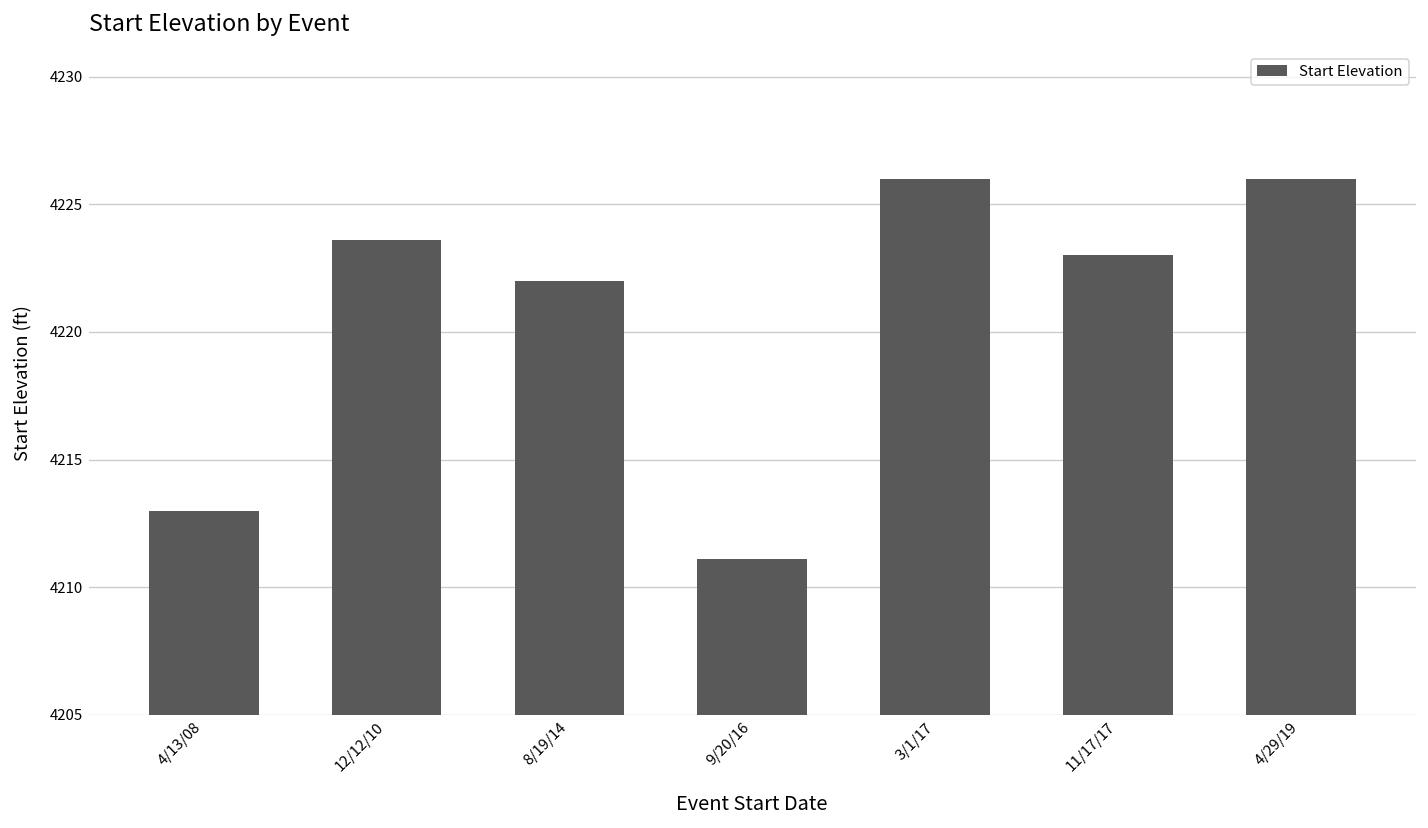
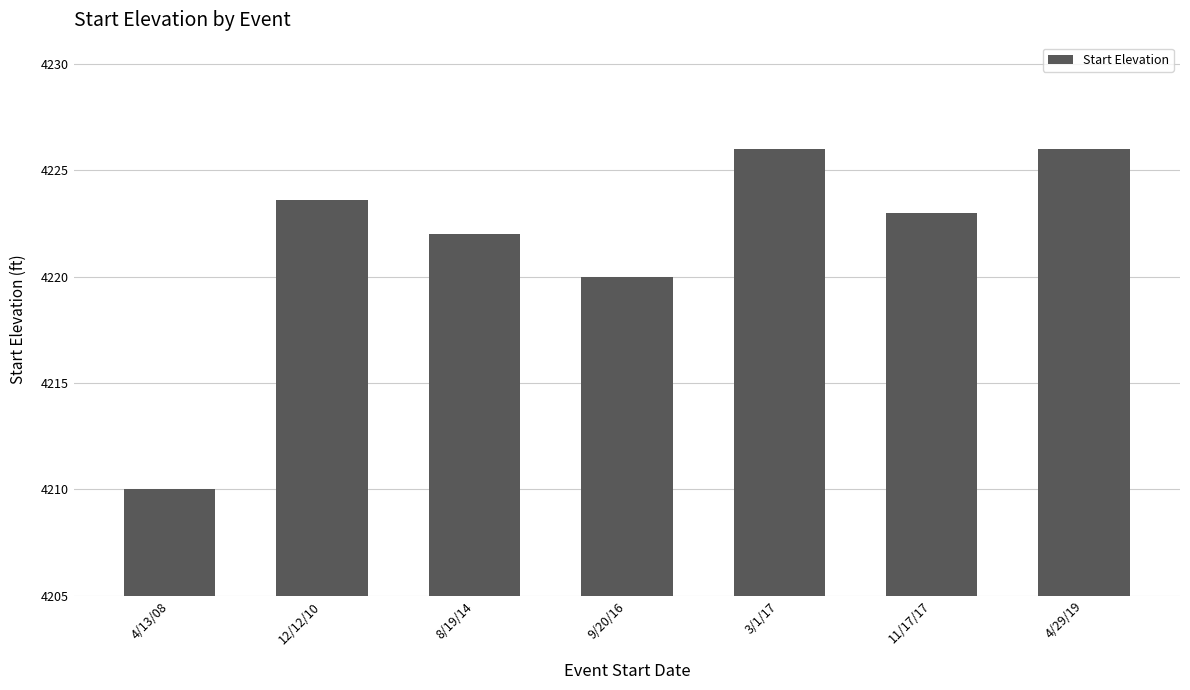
  {
-   "4/13/08": 4213,
+   "4/13/08": 4210,
    "12/12/10": 4223.6,
    "8/19/14": 4222.0,
-   "9/20/16": 4211.1,
+   "9/20/16": 4220.0,
    "3/1/17": 4226.0,
    "11/17/17": 4223.0,
    "4/29/19": 4226.0
  }
